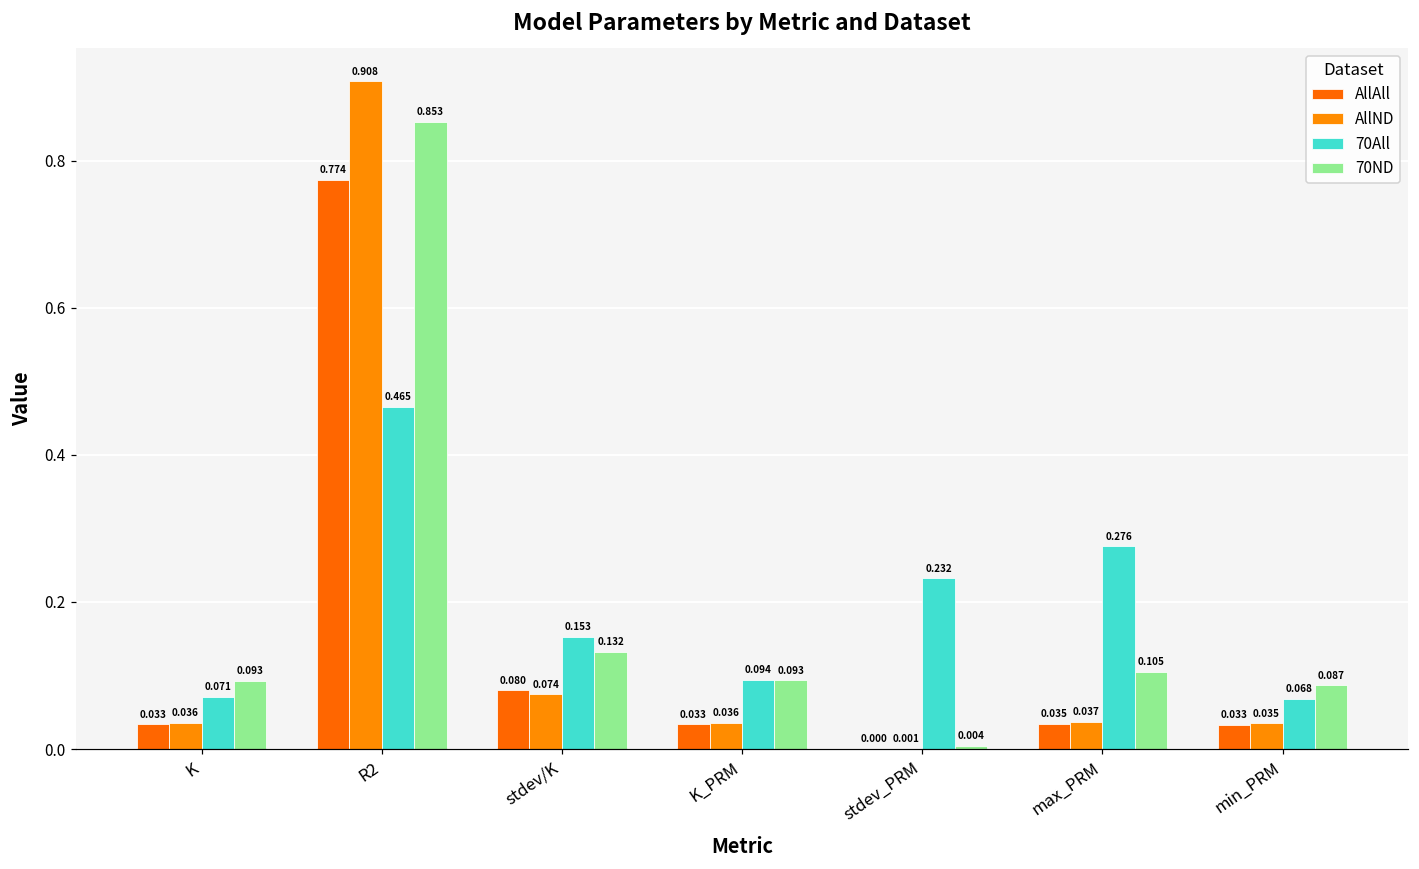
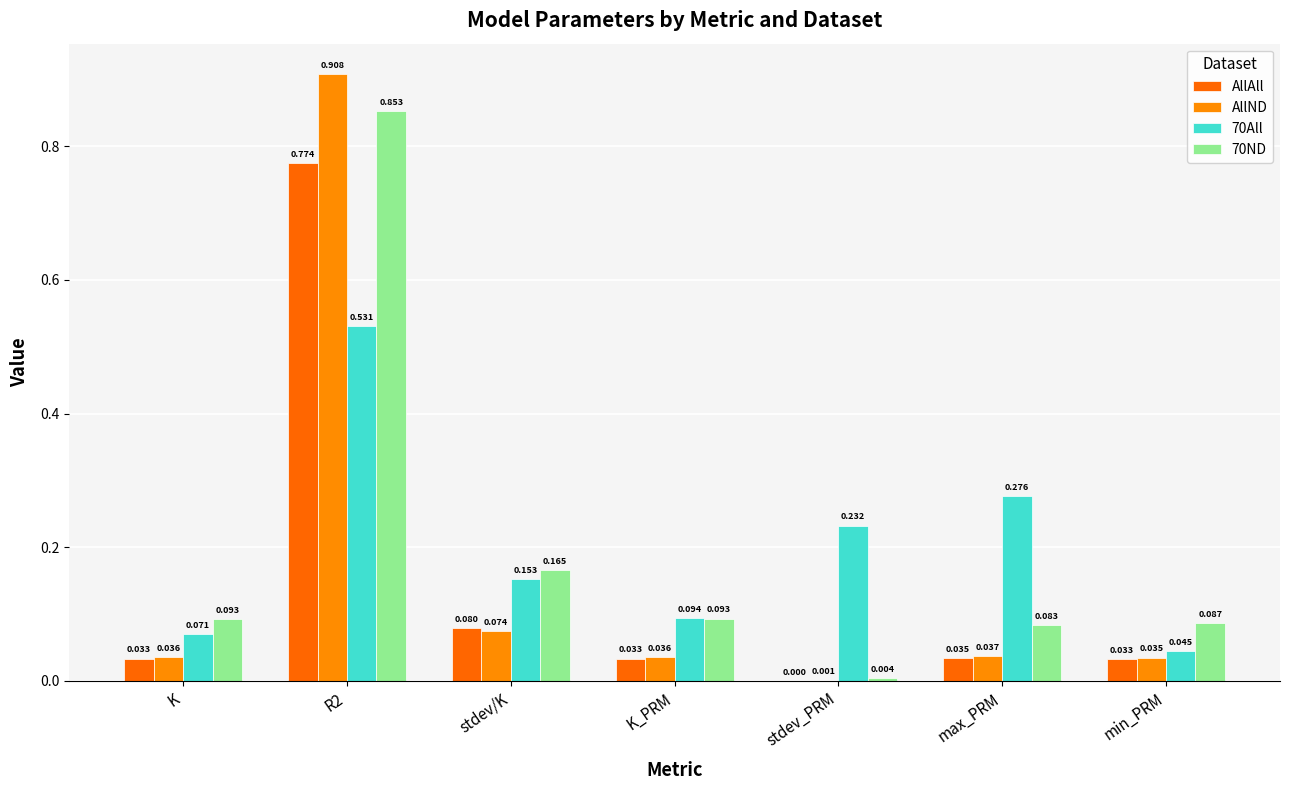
  {
    "70All": {
      "K": 0.071,
-     "R2": 0.465,
+     "R2": 0.531,
      "stdev/K": 0.153,
      "K_PRM": 0.094,
      "stdev_PRM": 0.232,
      "max_PRM": 0.276,
-     "min_PRM": 0.068
+     "min_PRM": 0.045
    },
    "70ND": {
      "K": 0.093,
      "R2": 0.853,
-     "stdev/K": 0.132,
+     "stdev/K": 0.165,
      "K_PRM": 0.093,
      "stdev_PRM": 0.004,
-     "max_PRM": 0.105,
+     "max_PRM": 0.083,
      "min_PRM": 0.087
    }
  }
